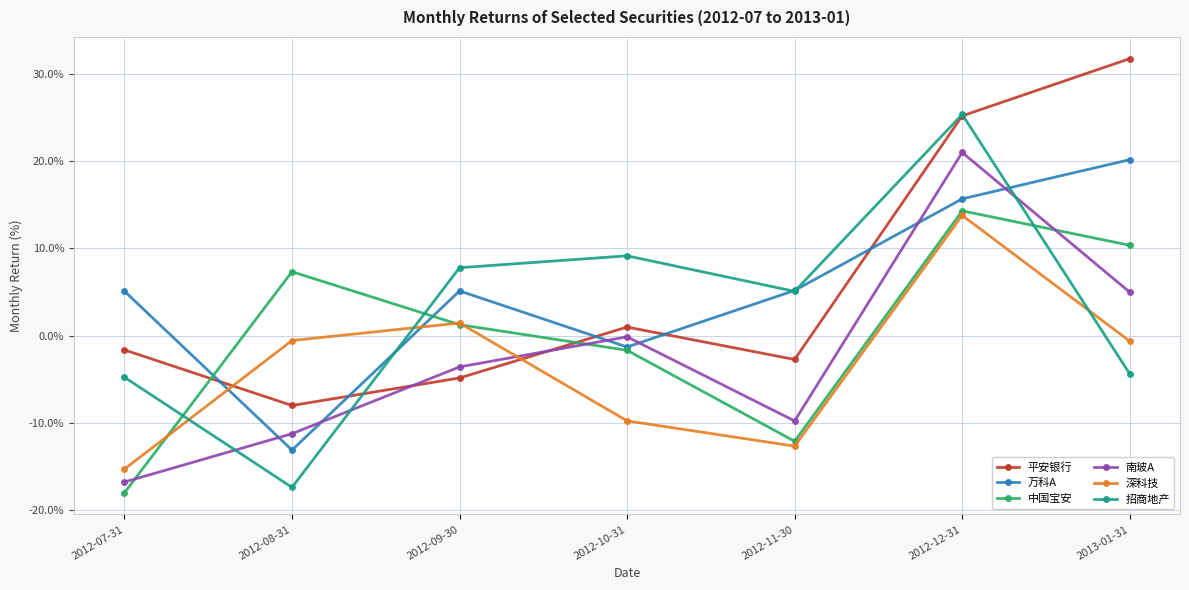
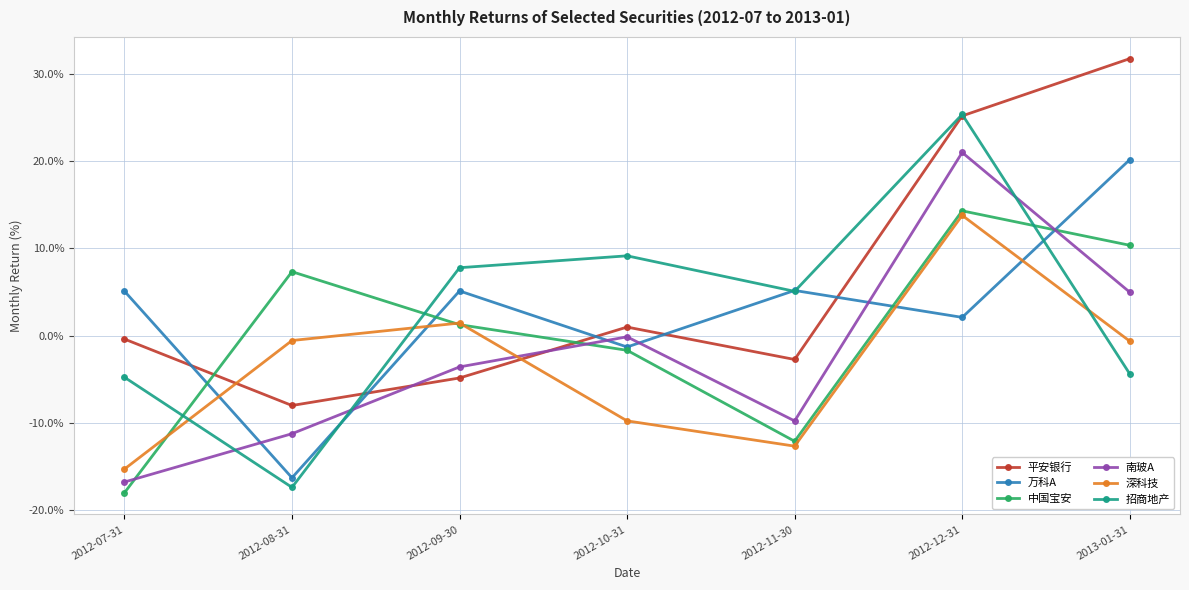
  {
    "平安银行": {
-     "2012-07-31": "-2%",
+     "2012-07-31": "0%",
      "2012-08-31": "-8%",
      "2012-09-30": "-5%",
      "2012-10-31": "1%",
      "2012-11-30": "-3%",
      "2013-01-31": "32%"
    },
    "万科A": {
      "2012-07-31": "5%",
-     "2012-08-31": "-13%",
+     "2012-08-31": "-16%",
      "2012-09-30": "5%",
      "2012-10-31": "-1%",
-     "2012-12-31": "16%",
+     "2012-12-31": "2%",
      "2013-01-31": "20%"
    },
    "南玻A": {
      "2012-07-31": "-17%",
      "2012-08-31": "-11%",
      "2012-09-30": "-4%",
      "2012-10-31": "0%",
      "2012-11-30": "-10%",
      "2012-12-31": "21%",
      "2013-01-31": "5%"
    },
    "深科技": {
      "2012-07-31": "-15%",
      "2012-08-31": "-1%",
      "2012-10-31": "-10%",
      "2012-11-30": "-13%",
      "2012-12-31": "14%",
      "2013-01-31": "-1%"
    }
  }
